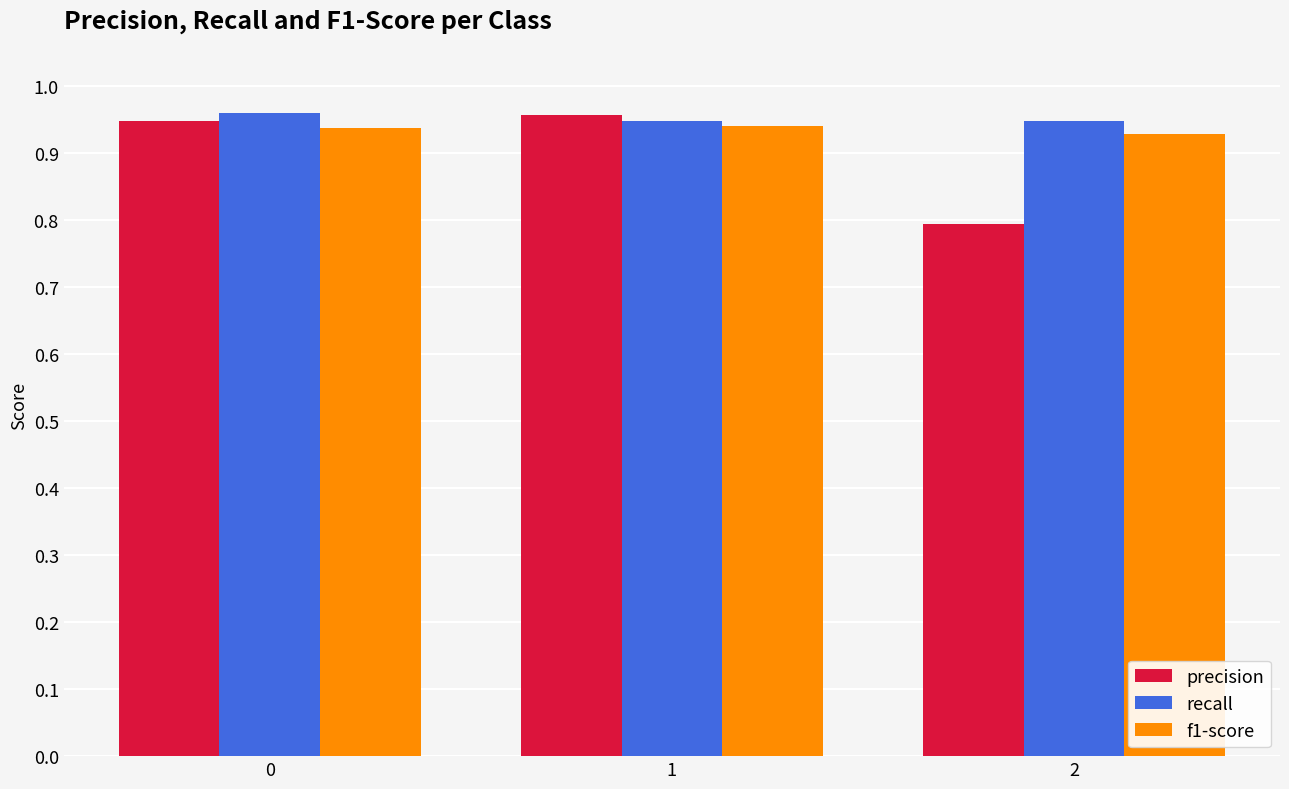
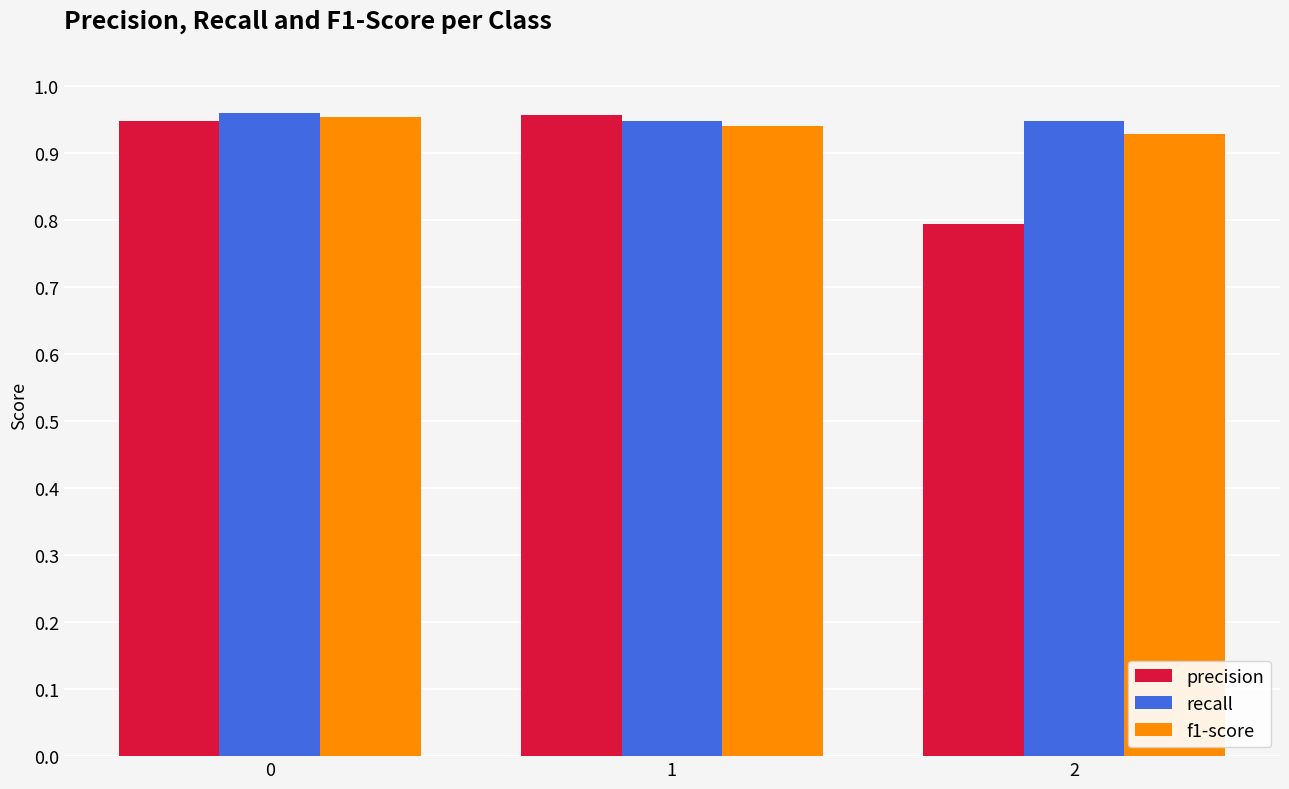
  {
    "precision": {
      "0": 0.95,
      "1": 0.96,
      "2": 0.79
    },
    "recall": {
      "0": 0.96,
      "1": 0.95,
      "2": 0.95
    },
    "f1-score": {
-     "0": 0.94,
+     "0": 0.95,
      "1": 0.94,
      "2": 0.93
    }
  }
